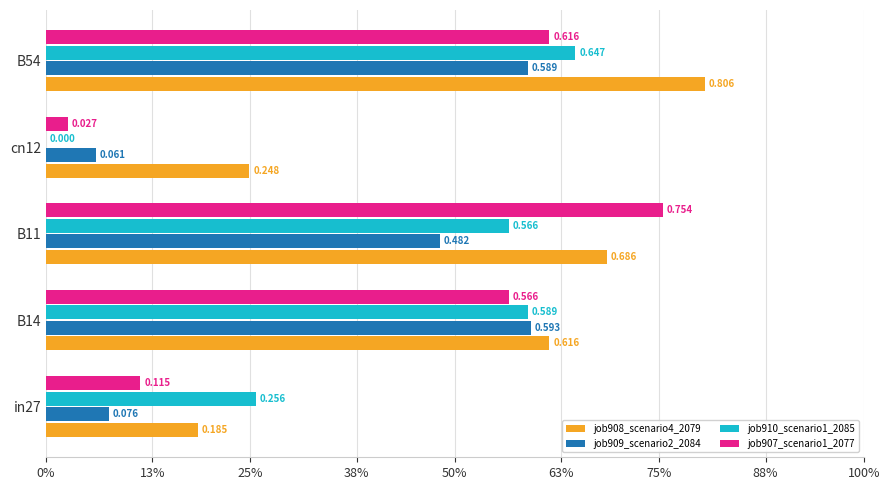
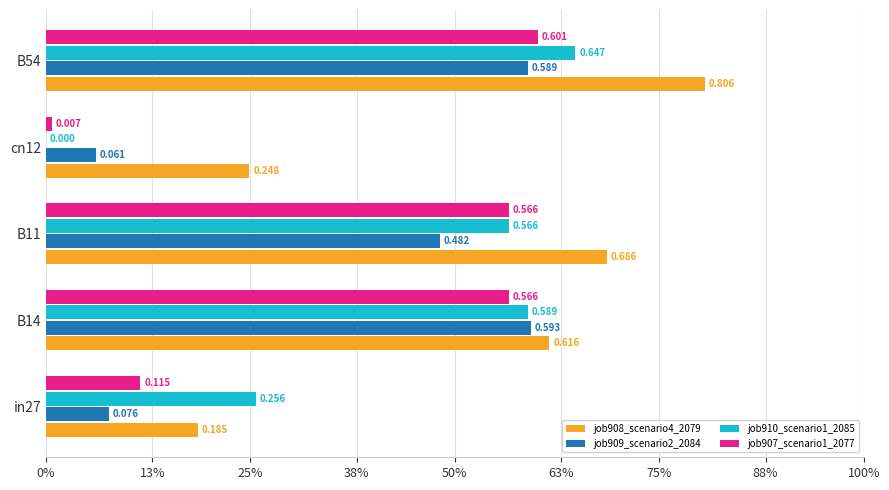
  {
    "job908_scenario4_2079": {
      "B54": 0.806,
      "cn12": 0.248,
      "B11": 0.686,
      "B14": 0.616,
      "in27": 0.185
    },
    "job909_scenario2_2084": {
      "B54": 0.589,
      "cn12": 0.061,
      "B11": 0.482,
      "B14": 0.593,
      "in27": 0.076
    },
    "job910_scenario1_2085": {
      "B54": 0.647,
      "cn12": 0.000,
      "B11": 0.566,
      "B14": 0.589,
      "in27": 0.256
    },
    "job907_scenario1_2077": {
-     "B54": 0.616,
-     "cn12": 0.027,
-     "B11": 0.754,
+     "B54": 0.601,
+     "cn12": 0.007,
+     "B11": 0.566,
      "B14": 0.566,
      "in27": 0.115
    }
  }
